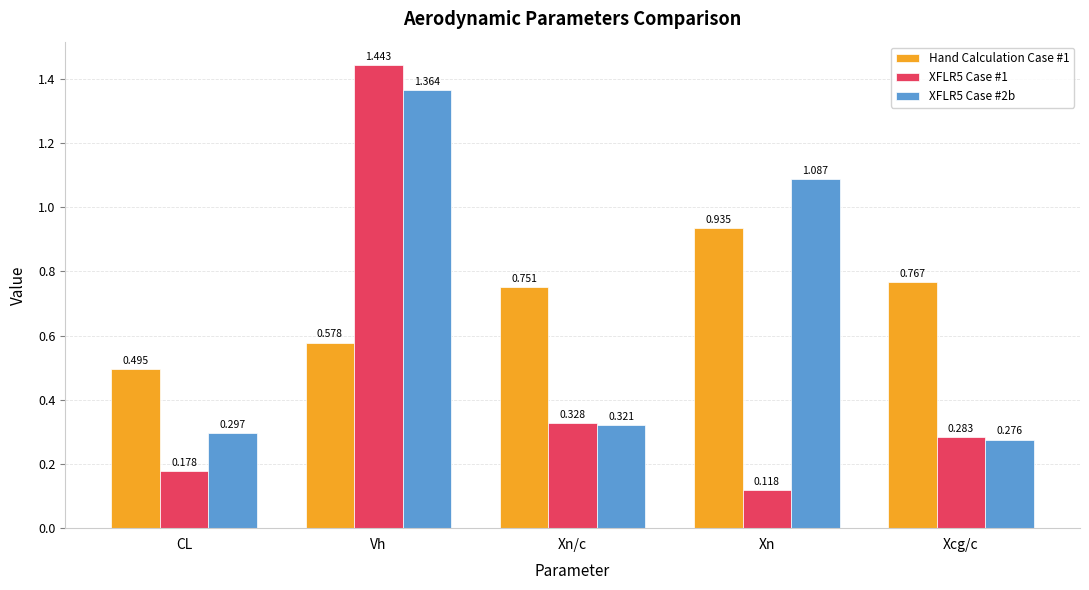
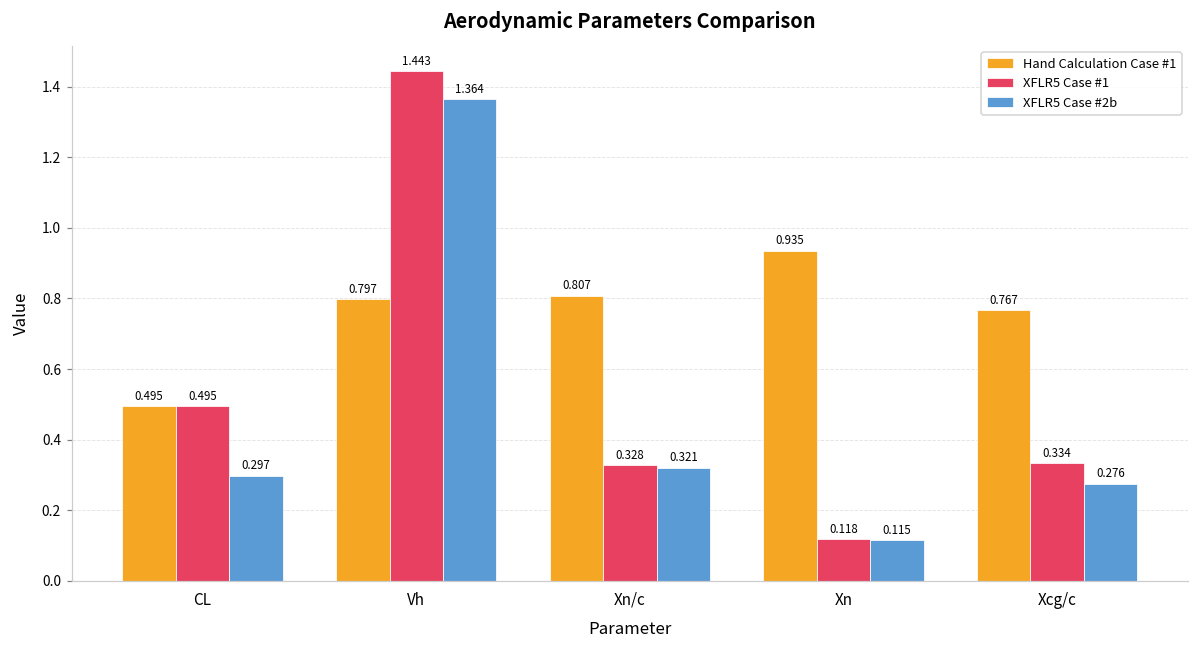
  {
    "Hand Calculation Case #1": {
      "CL": 0.495,
-     "Vh": 0.578,
-     "Xn/c": 0.751,
+     "Vh": 0.797,
+     "Xn/c": 0.807,
      "Xn": 0.935,
      "Xcg/c": 0.767
    },
    "XFLR5 Case #1": {
-     "CL": 0.178,
+     "CL": 0.495,
      "Vh": 1.443,
      "Xn/c": 0.328,
      "Xn": 0.118,
-     "Xcg/c": 0.283
+     "Xcg/c": 0.334
    },
    "XFLR5 Case #2b": {
      "CL": 0.297,
      "Vh": 1.364,
      "Xn/c": 0.321,
-     "Xn": 1.087,
+     "Xn": 0.115,
      "Xcg/c": 0.276
    }
  }
